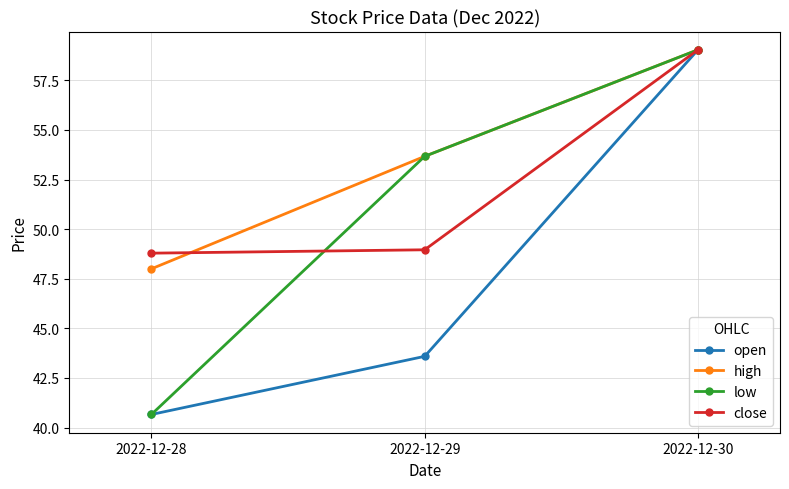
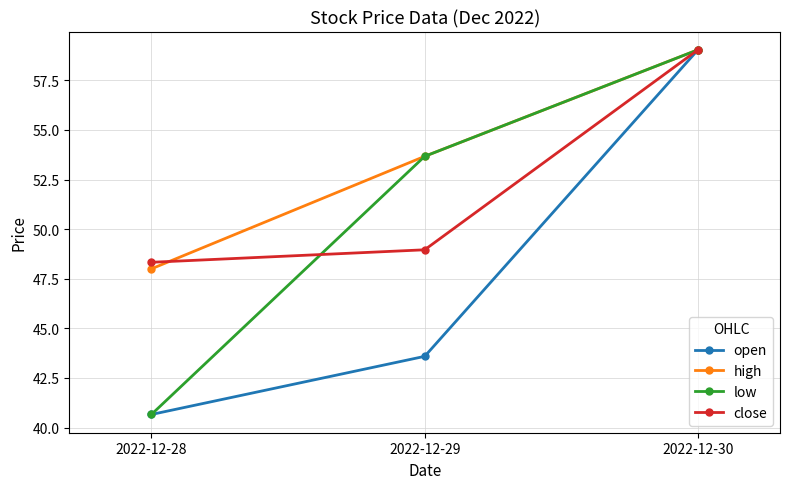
  {
    "open": {
      "2022-12-29": 43.6
    },
    "high": {
      "2022-12-28": 48.0
    },
    "close": {
-     "2022-12-28": 48.8,
+     "2022-12-28": 48.3,
      "2022-12-29": 49.0
    }
  }
